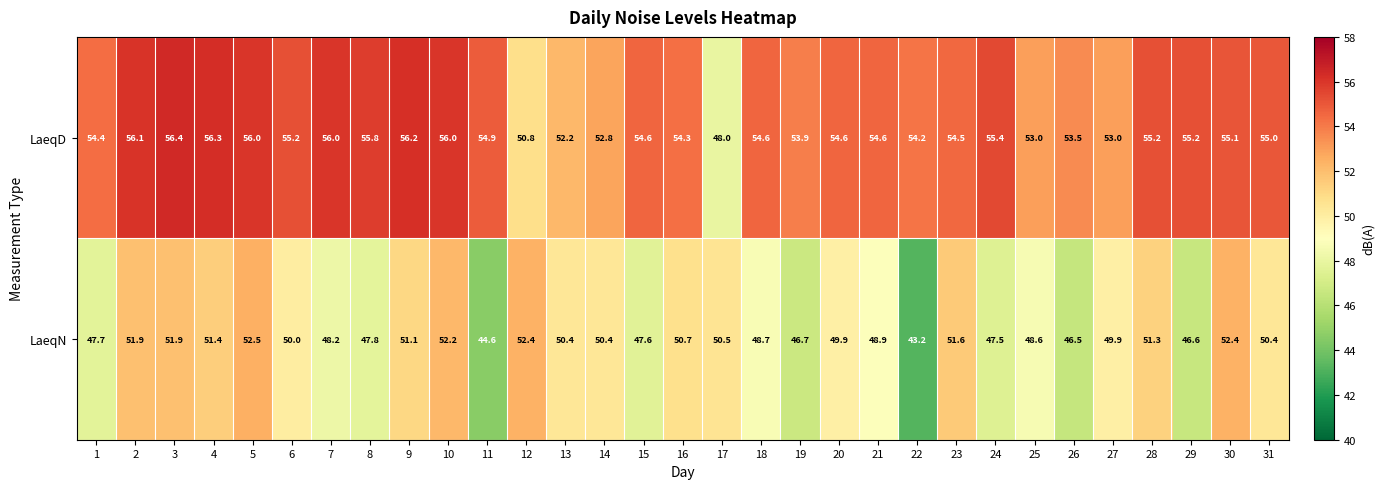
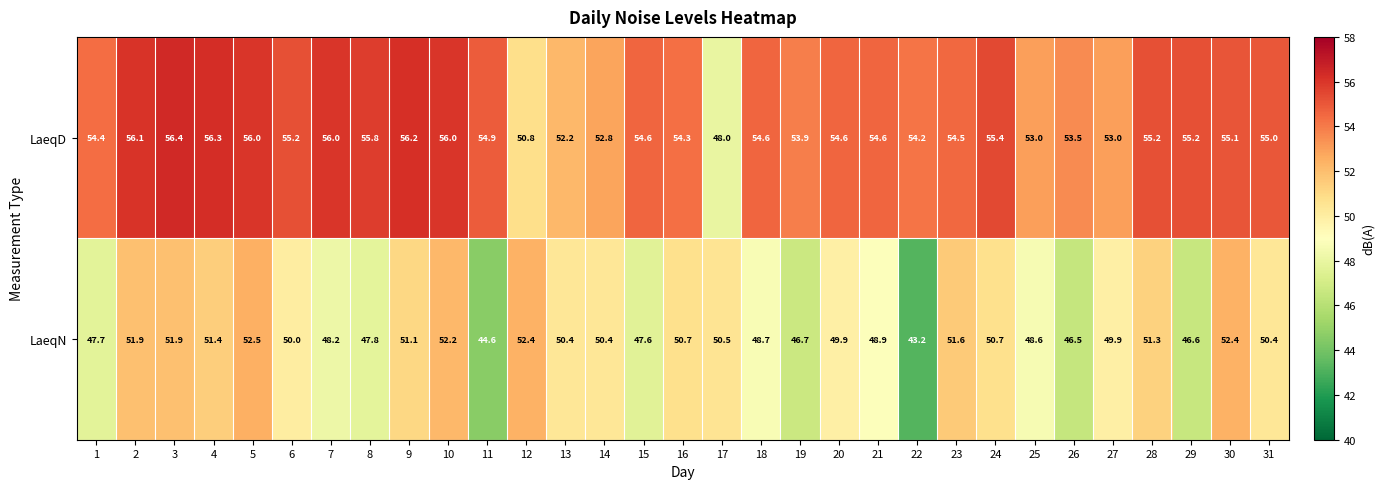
  {
    "LaeqD": {
      "1": 54.4,
      "2": 56.1,
      "3": 56.4,
      "4": 56.3,
      "5": 56.0,
      "6": 55.2,
      "7": 56.0,
      "8": 55.8,
      "9": 56.2,
      "10": 56.0,
      "11": 54.9,
      "12": 50.8,
      "13": 52.2,
      "14": 52.8,
      "15": 54.6,
      "16": 54.3,
      "17": 48.0,
      "18": 54.6,
      "19": 53.9,
      "20": 54.6,
      "21": 54.6,
      "22": 54.2,
      "23": 54.5,
      "24": 55.4,
      "25": 53.0,
      "26": 53.5,
      "27": 53.0,
      "28": 55.2,
      "29": 55.2,
      "30": 55.1,
      "31": 55.0
    },
    "LaeqN": {
      "1": 47.7,
      "2": 51.9,
      "3": 51.9,
      "4": 51.4,
      "5": 52.5,
      "6": 50.0,
      "7": 48.2,
      "8": 47.8,
      "9": 51.1,
      "10": 52.2,
      "11": 44.6,
      "12": 52.4,
      "13": 50.4,
      "14": 50.4,
      "15": 47.6,
      "16": 50.7,
      "17": 50.5,
      "18": 48.7,
      "19": 46.7,
      "20": 49.9,
      "21": 48.9,
      "22": 43.2,
      "23": 51.6,
-     "24": 47.5,
+     "24": 50.7,
      "25": 48.6,
      "26": 46.5,
      "27": 49.9,
      "28": 51.3,
      "29": 46.6,
      "30": 52.4,
      "31": 50.4
    }
  }
